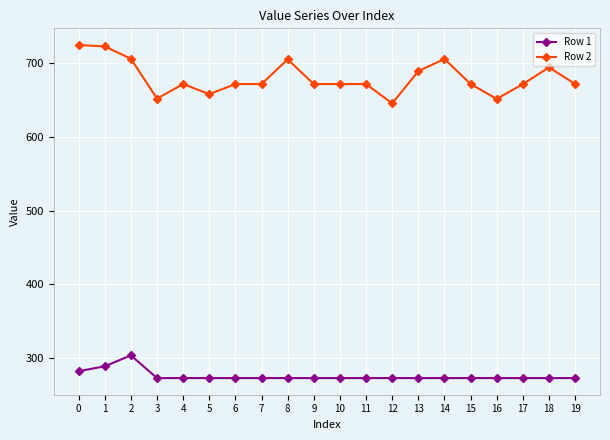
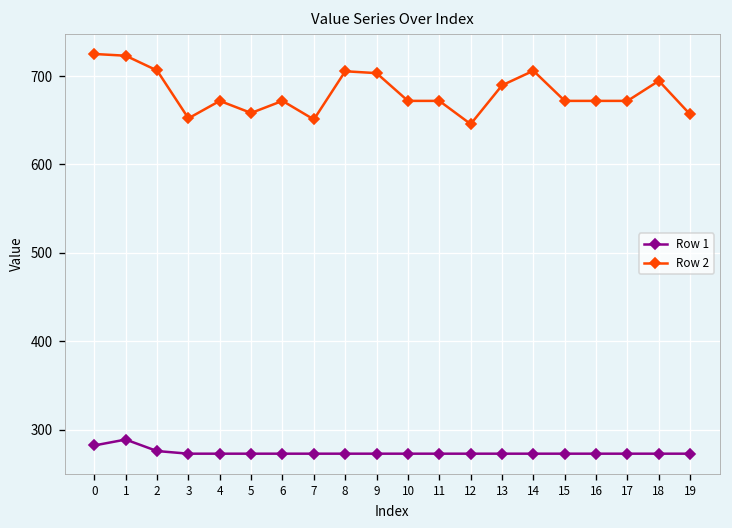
  {
    "Row 1": {
      "0": 280,
      "1": 290,
-     "2": 300,
+     "2": 280,
      "3": 270,
      "4": 270,
      "5": 270,
      "6": 270,
      "7": 270,
      "8": 270,
      "9": 270,
      "10": 270,
      "11": 270,
      "12": 270,
      "13": 270,
      "14": 270,
      "15": 270,
      "16": 270,
      "17": 270,
      "18": 270,
      "19": 270
    },
    "Row 2": {
      "0": 720,
      "1": 720,
      "2": 710,
      "3": 650,
      "4": 670,
      "5": 660,
      "6": 670,
-     "7": 670,
+     "7": 650,
      "8": 710,
-     "9": 670,
+     "9": 700,
      "10": 670,
      "11": 670,
      "12": 650,
      "13": 690,
      "14": 710,
      "15": 670,
-     "16": 650,
+     "16": 670,
      "17": 670,
      "18": 690,
-     "19": 670
+     "19": 660
    }
  }
